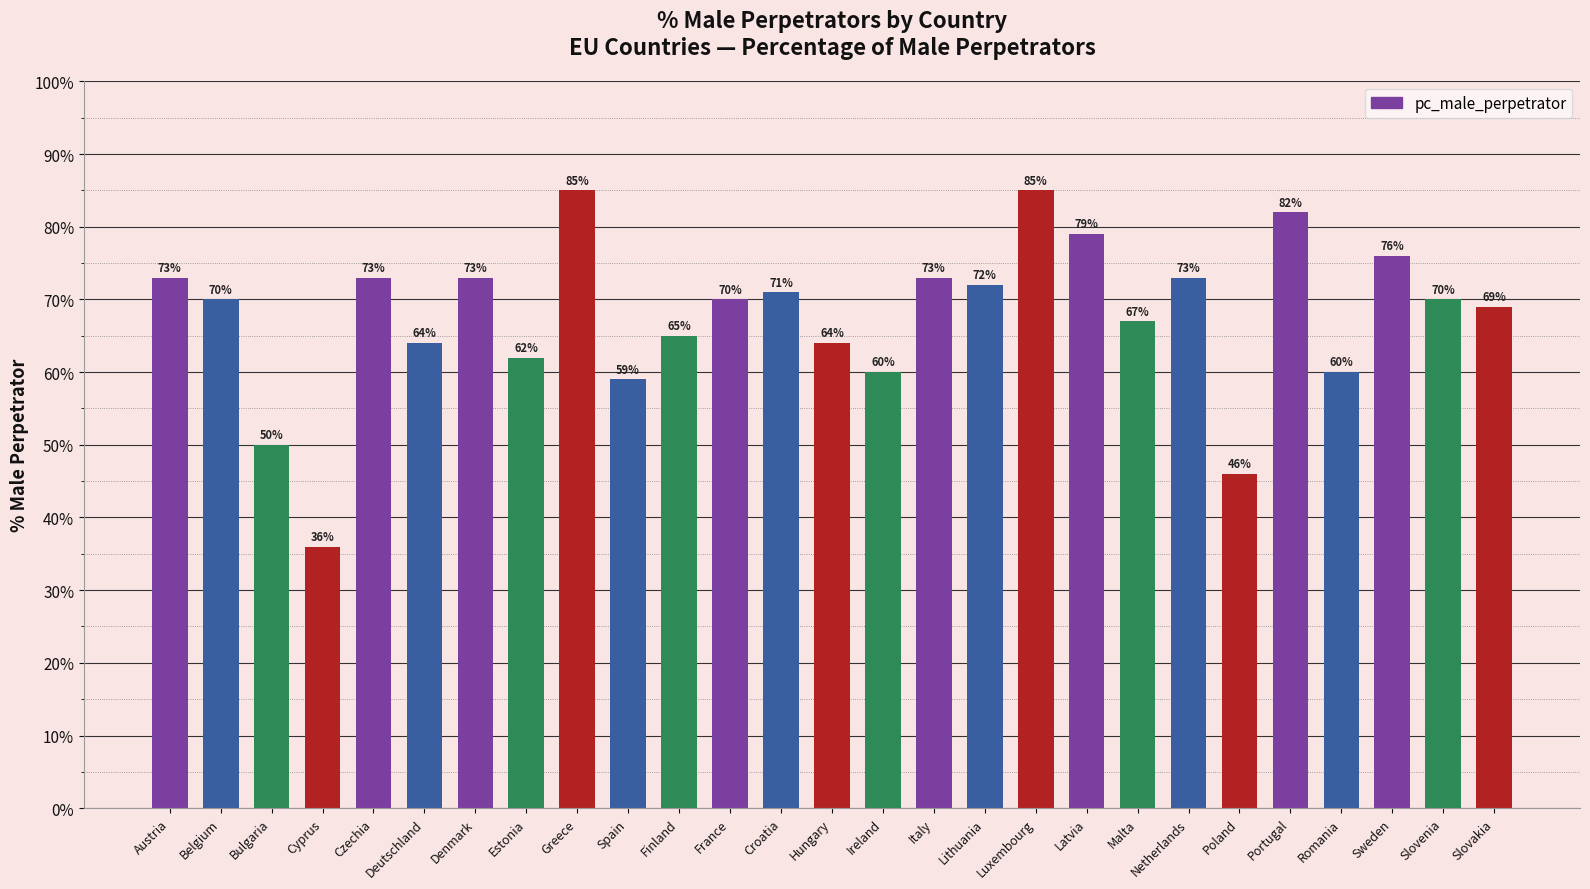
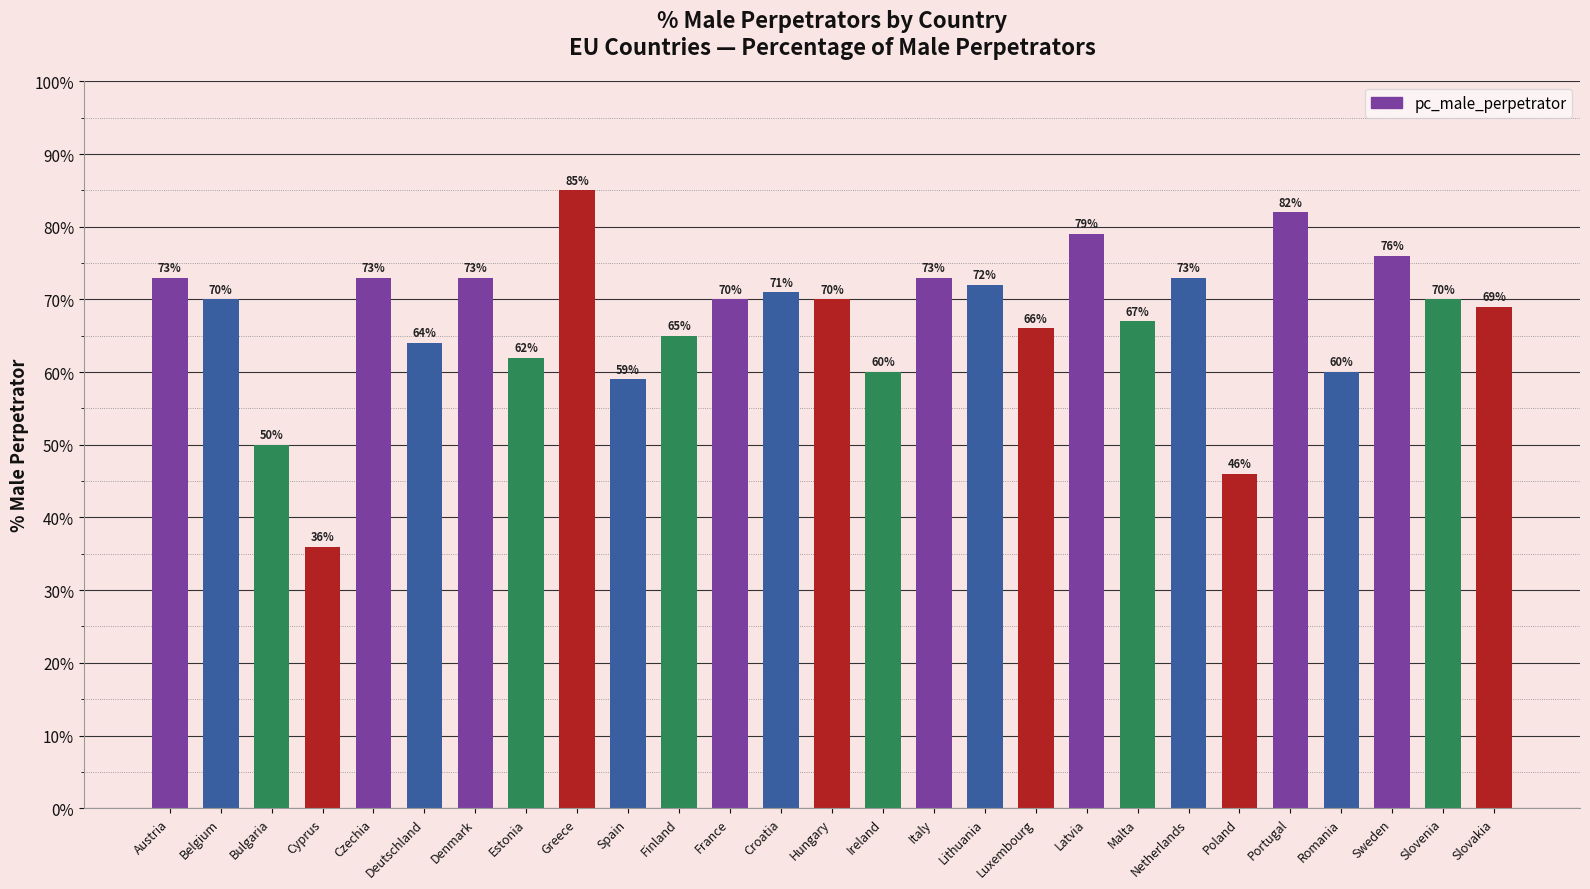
  {
    "Austria": "73%",
    "Belgium": "70%",
    "Bulgaria": "50%",
    "Cyprus": "36%",
    "Czechia": "73%",
    "Deutschland": "64%",
    "Denmark": "73%",
    "Estonia": "62%",
    "Greece": "85%",
    "Spain": "59%",
    "Finland": "65%",
    "France": "70%",
    "Croatia": "71%",
-   "Hungary": "64%",
+   "Hungary": "70%",
    "Ireland": "60%",
    "Italy": "73%",
    "Lithuania": "72%",
-   "Luxembourg": "85%",
+   "Luxembourg": "66%",
    "Latvia": "79%",
    "Malta": "67%",
    "Netherlands": "73%",
    "Poland": "46%",
    "Portugal": "82%",
    "Romania": "60%",
    "Sweden": "76%",
    "Slovenia": "70%",
    "Slovakia": "69%"
  }
